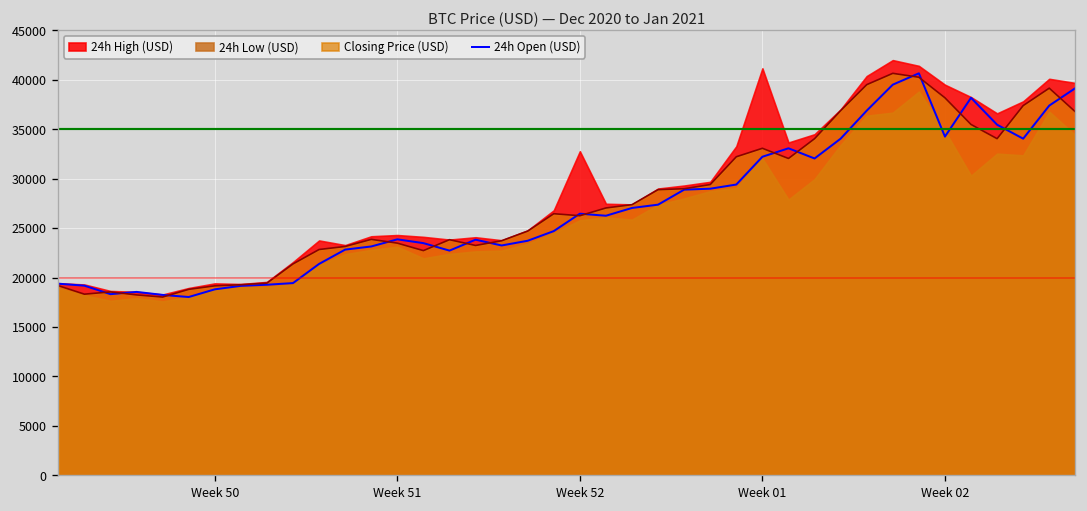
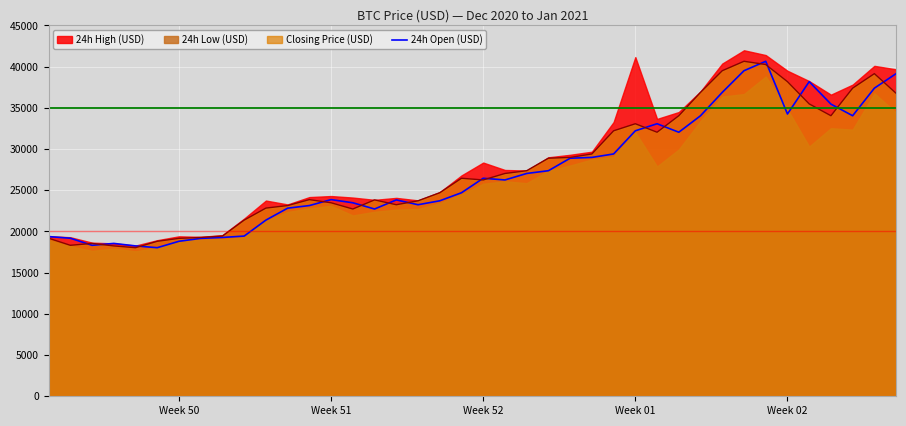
  {
    "24h Open (USD)": {
      "Week 51": 24000,
      "Week 02": 34000
    },
    "24h High (USD)": {
      "Week 51": 24000,
-     "Week 52": 33000,
+     "Week 52": 28000,
      "Week 01": 41000,
      "Week 02": 39000
    }
  }
